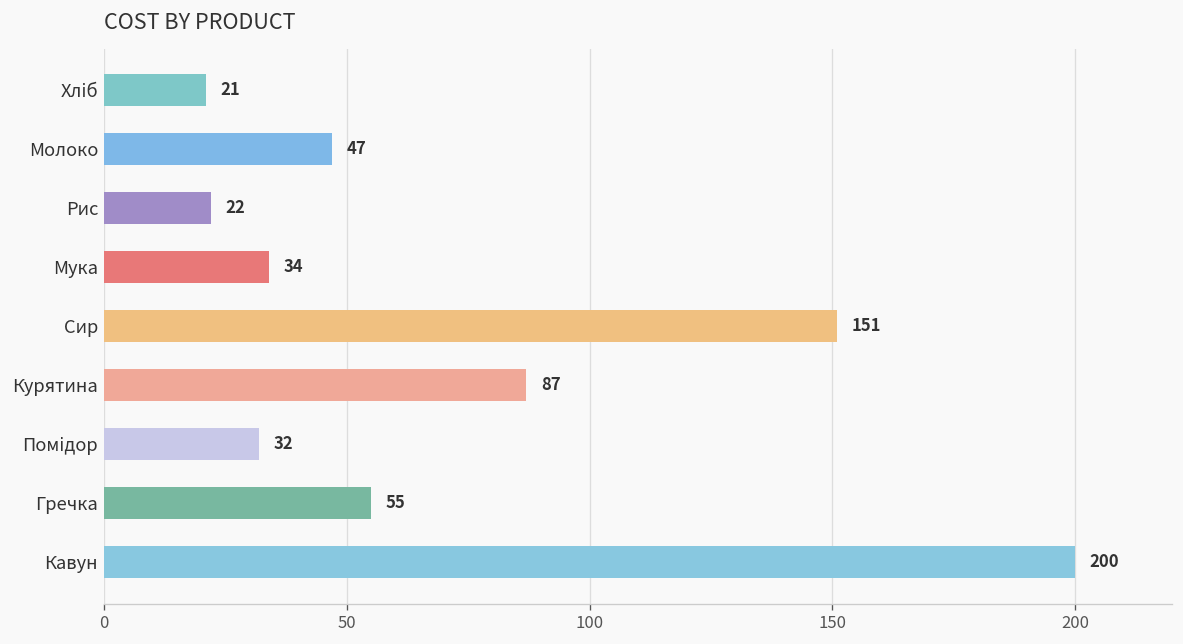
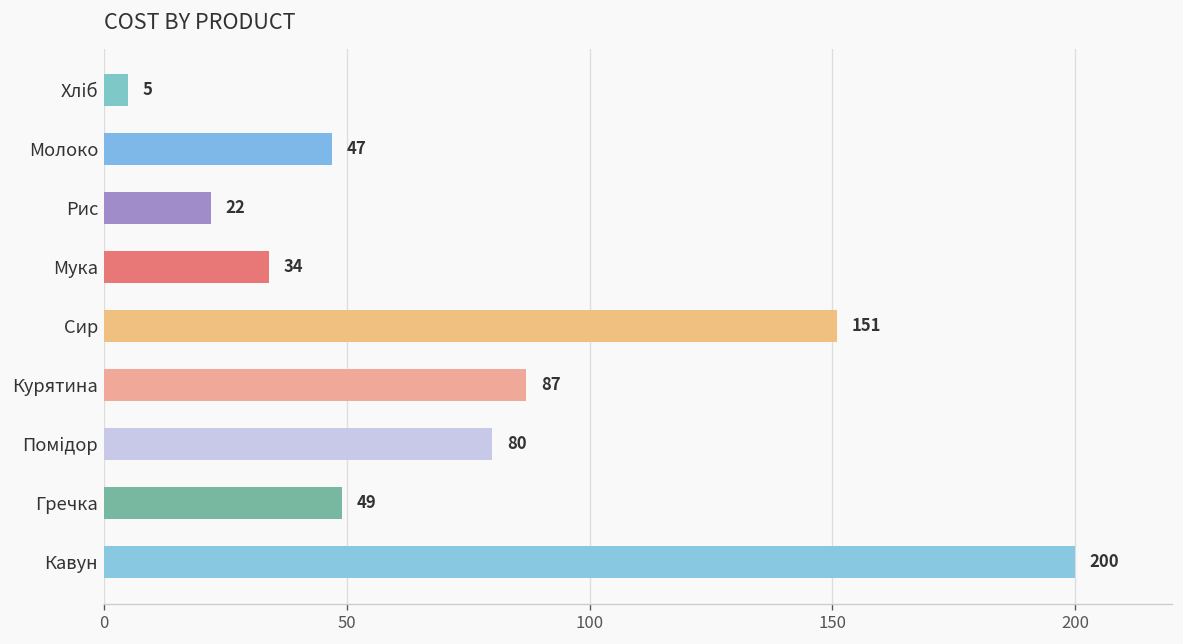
  {
-   "Хліб": 21,
+   "Хліб": 5,
    "Молоко": 47,
    "Рис": 22,
    "Мука": 34,
    "Сир": 151,
    "Курятина": 87,
-   "Помідор": 32,
-   "Гречка": 55,
+   "Помідор": 80,
+   "Гречка": 49,
    "Кавун": 200
  }
